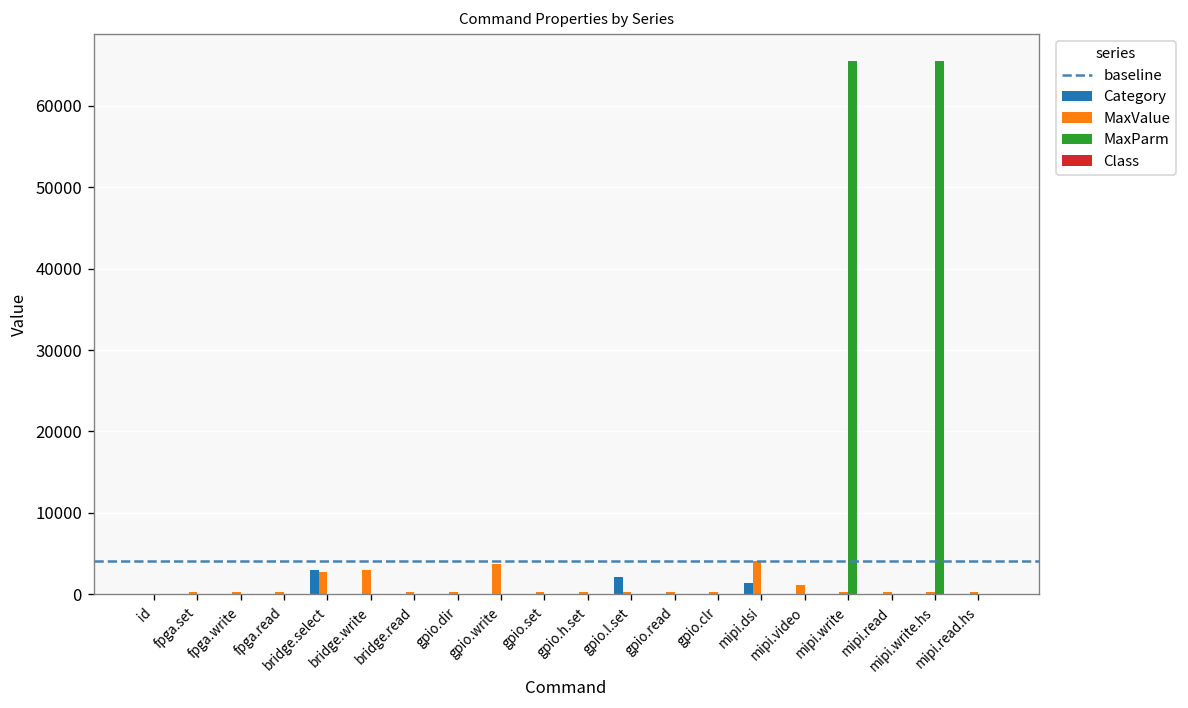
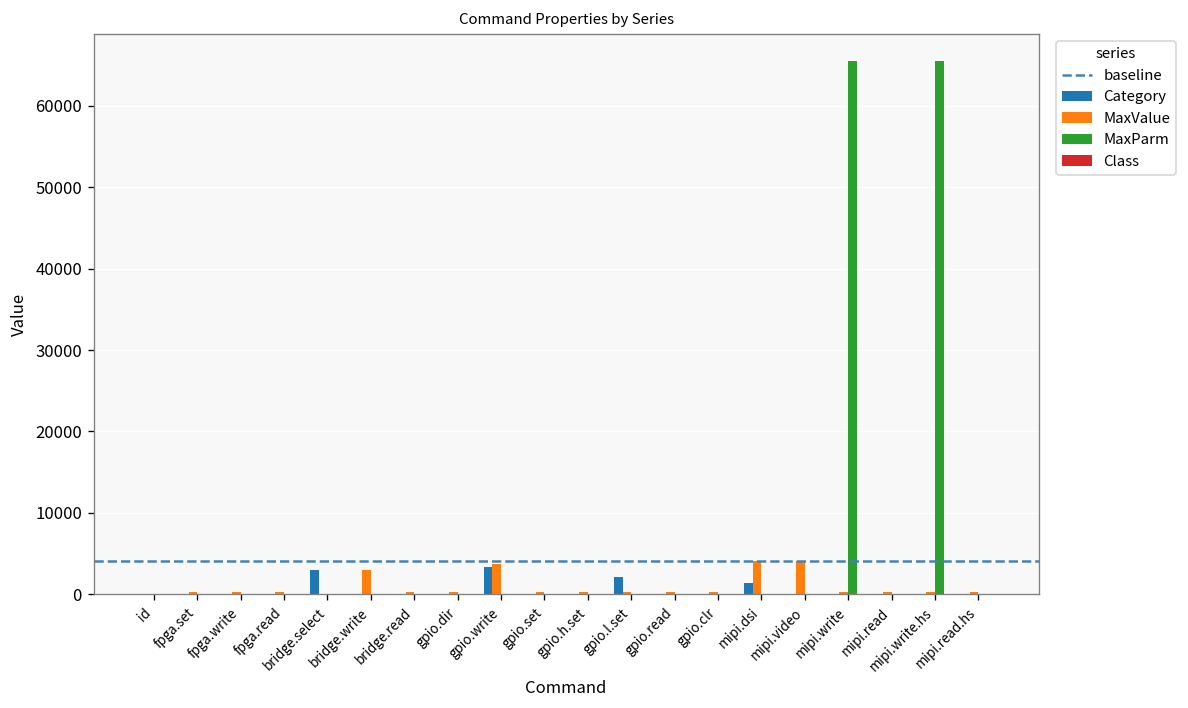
  {
    "Category": {
      "id": 0,
      "bridge.select": 3000,
-     "gpio.write": 0,
+     "gpio.write": 3000,
      "gpio.l.set": 2000,
      "mipi.dsi": 1000
    },
    "MaxValue": {
      "id": 0,
-     "bridge.select": 3000,
+     "bridge.select": 0,
      "bridge.write": 3000,
      "gpio.write": 4000,
      "mipi.dsi": 4000,
-     "mipi.video": 1000
+     "mipi.video": 4000
    },
    "MaxParm": {
      "mipi.write": 66000,
      "mipi.write.hs": 66000
    }
  }
